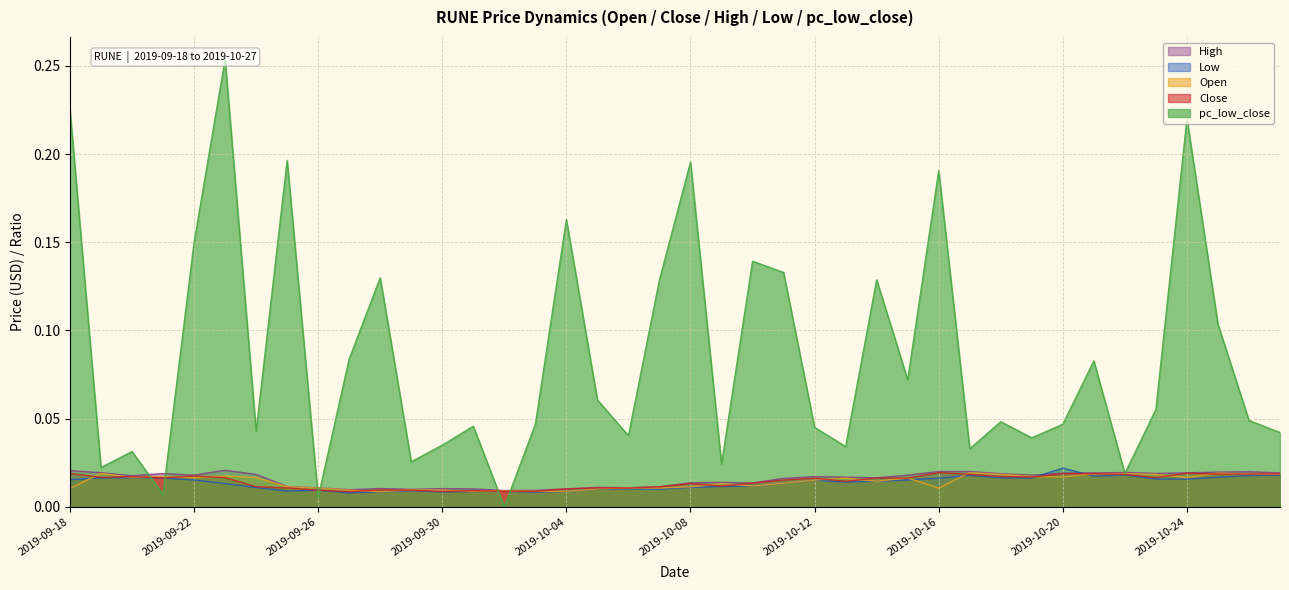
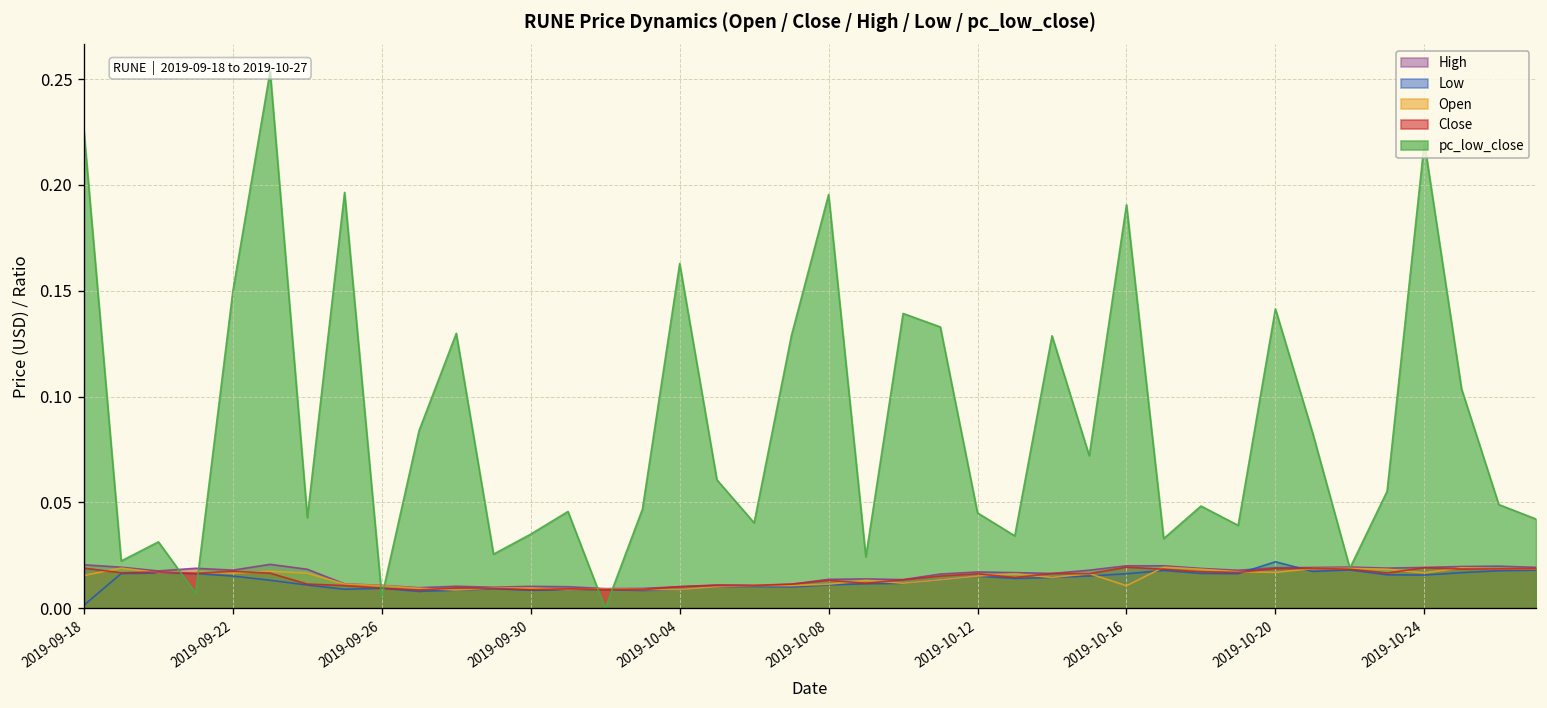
  {
    "High": {
      "2019-09-18": 0.021
    },
    "Low": {
-     "2019-09-18": 0.015,
+     "2019-09-18": 0.001,
      "2019-10-16": 0.016,
      "2019-10-20": 0.022
    },
    "Open": {
-     "2019-09-18": 0.010,
+     "2019-09-18": 0.015,
      "2019-10-16": 0.011,
      "2019-10-20": 0.017
    },
    "Close": {
      "2019-09-18": 0.019
    },
    "pc_low_close": {
      "2019-09-18": 0.225,
      "2019-09-22": 0.150,
      "2019-09-26": 0.005,
      "2019-09-30": 0.035,
      "2019-10-04": 0.163,
      "2019-10-08": 0.195,
      "2019-10-12": 0.045,
      "2019-10-16": 0.191,
-     "2019-10-20": 0.047
+     "2019-10-20": 0.141
    }
  }
